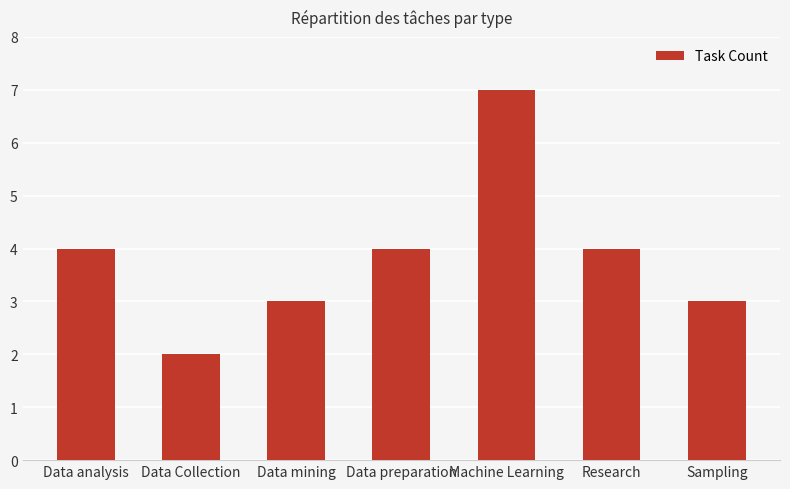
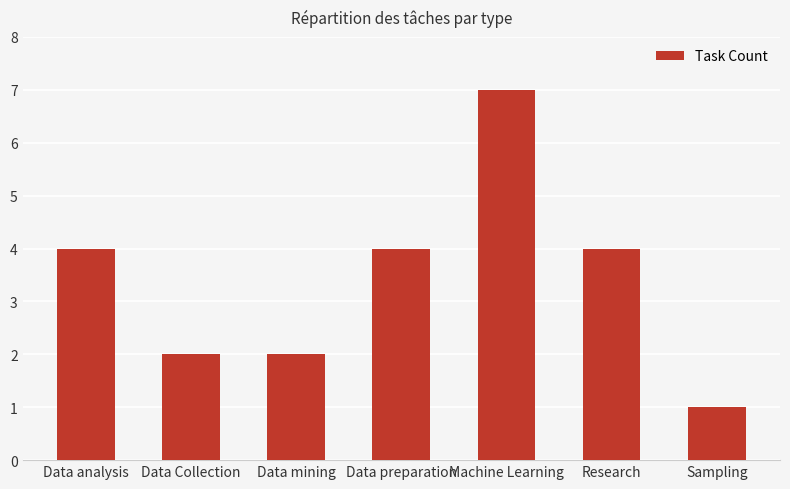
  {
    "Data analysis": 4,
    "Data Collection": 2,
-   "Data mining": 3,
+   "Data mining": 2,
    "Data preparation": 4,
    "Machine Learning": 7,
    "Research": 4,
-   "Sampling": 3
+   "Sampling": 1
  }
